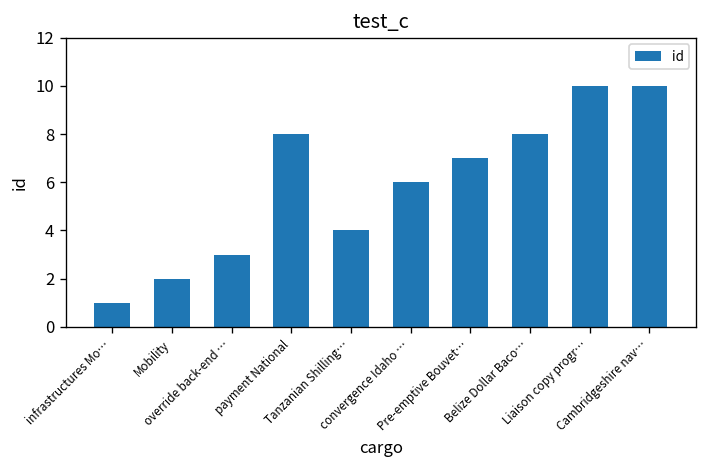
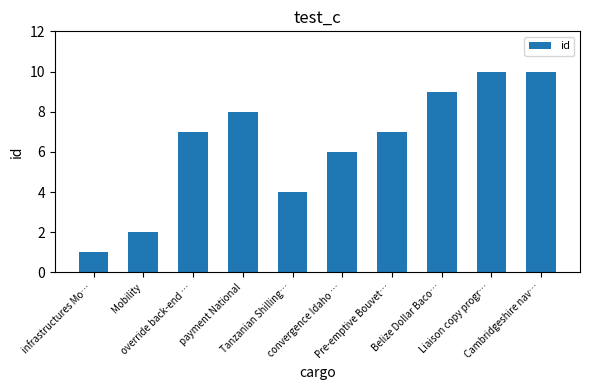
  {
    "infrastructures Mo…": 1,
    "Mobility": 2,
-   "override back-end …": 3,
+   "override back-end …": 7,
    "payment National": 8,
    "Tanzanian Shilling…": 4,
    "convergence Idaho …": 6,
    "Pre-emptive Bouvet…": 7,
-   "Belize Dollar Baco…": 8,
+   "Belize Dollar Baco…": 9,
    "Liaison copy progr…": 10,
    "Cambridgeshire nav…": 10
  }
